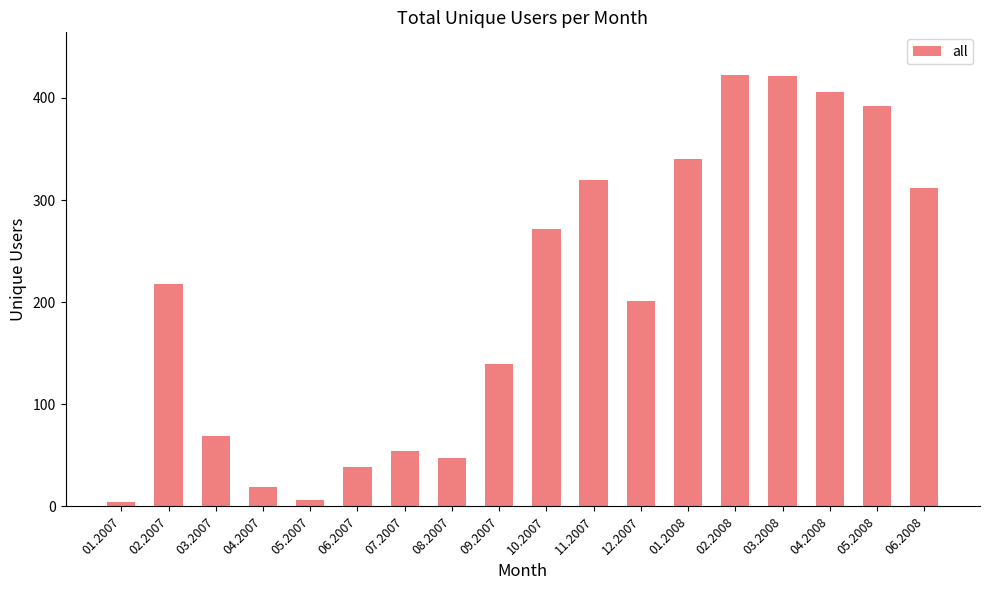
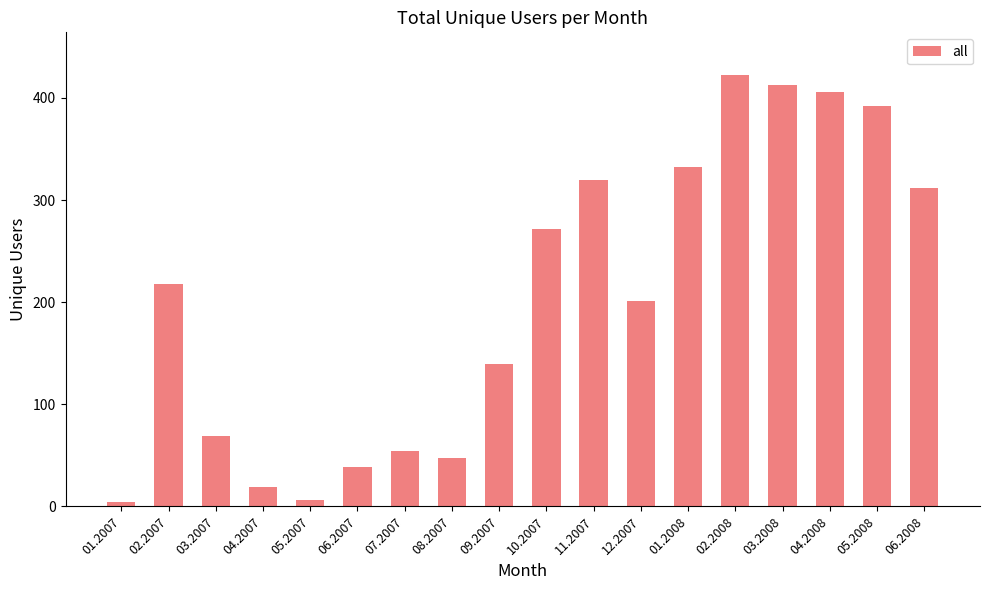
  {
    "01.2007": 4,
    "02.2007": 218,
    "03.2007": 69,
    "04.2007": 19,
    "05.2007": 6,
    "06.2007": 39,
    "07.2007": 54,
    "08.2007": 47,
    "09.2007": 139,
    "10.2007": 272,
    "11.2007": 320,
    "12.2007": 201,
-   "01.2008": 340,
+   "01.2008": 332,
    "02.2008": 422,
-   "03.2008": 421,
+   "03.2008": 413,
    "04.2008": 406,
    "05.2008": 392,
    "06.2008": 312
  }
